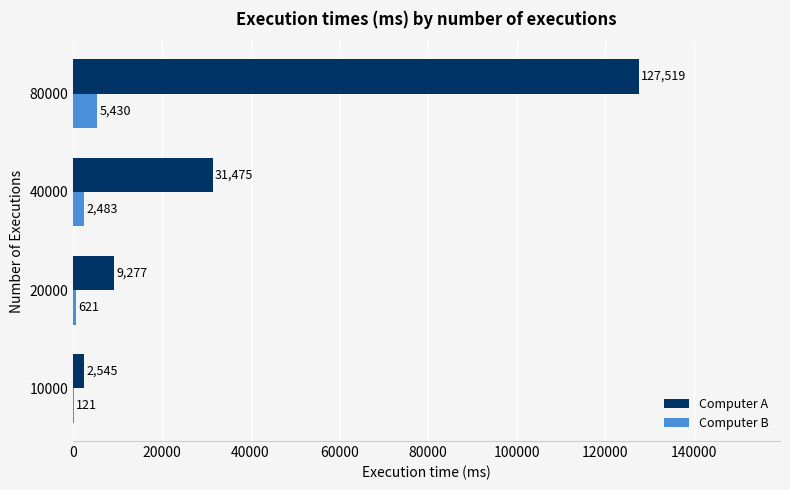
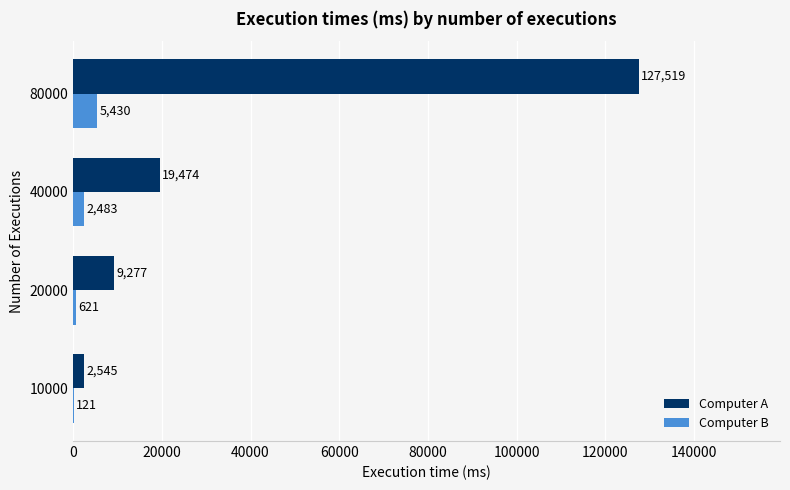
  {
    "Computer A": {
      "80000": "127,519",
-     "40000": "31,475",
+     "40000": "19,474",
      "20000": "9,277",
      "10000": "2,545"
    },
    "Computer B": {
      "80000": "5,430",
      "40000": "2,483",
      "20000": "621",
      "10000": "121"
    }
  }
